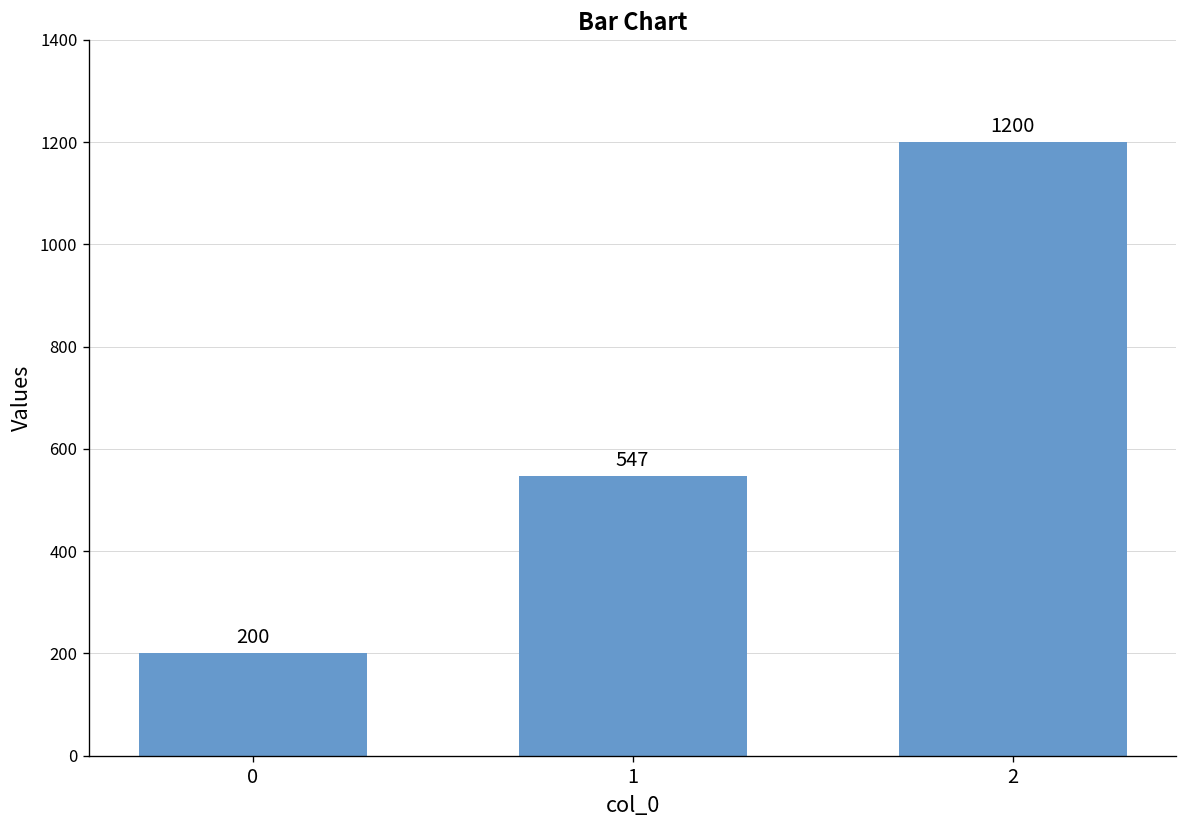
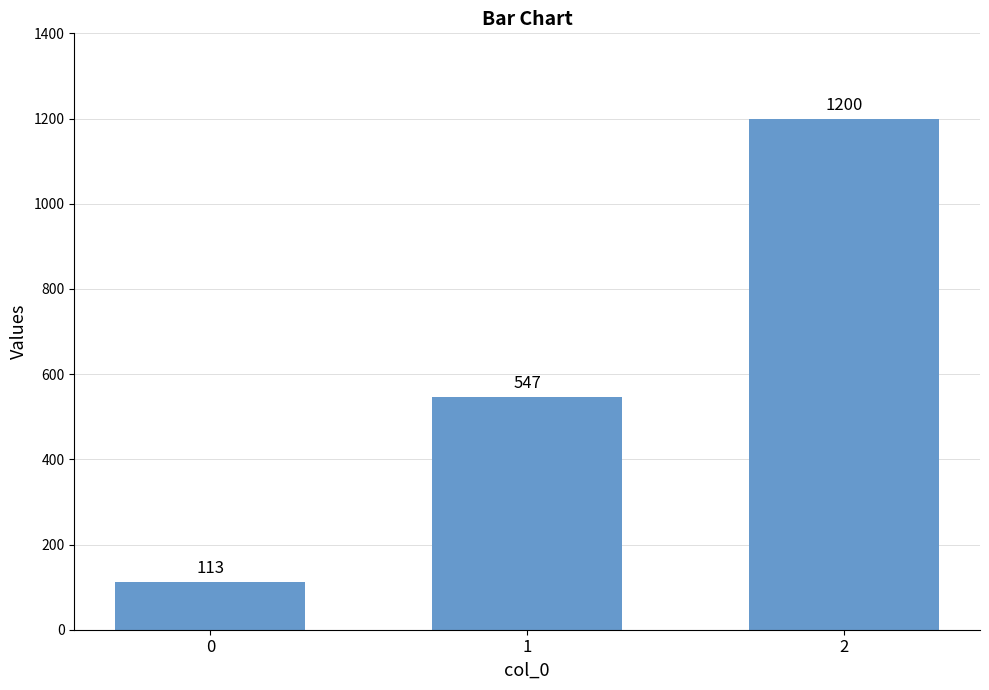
  {
-   "0": 200,
+   "0": 113,
    "1": 547,
    "2": 1200
  }
